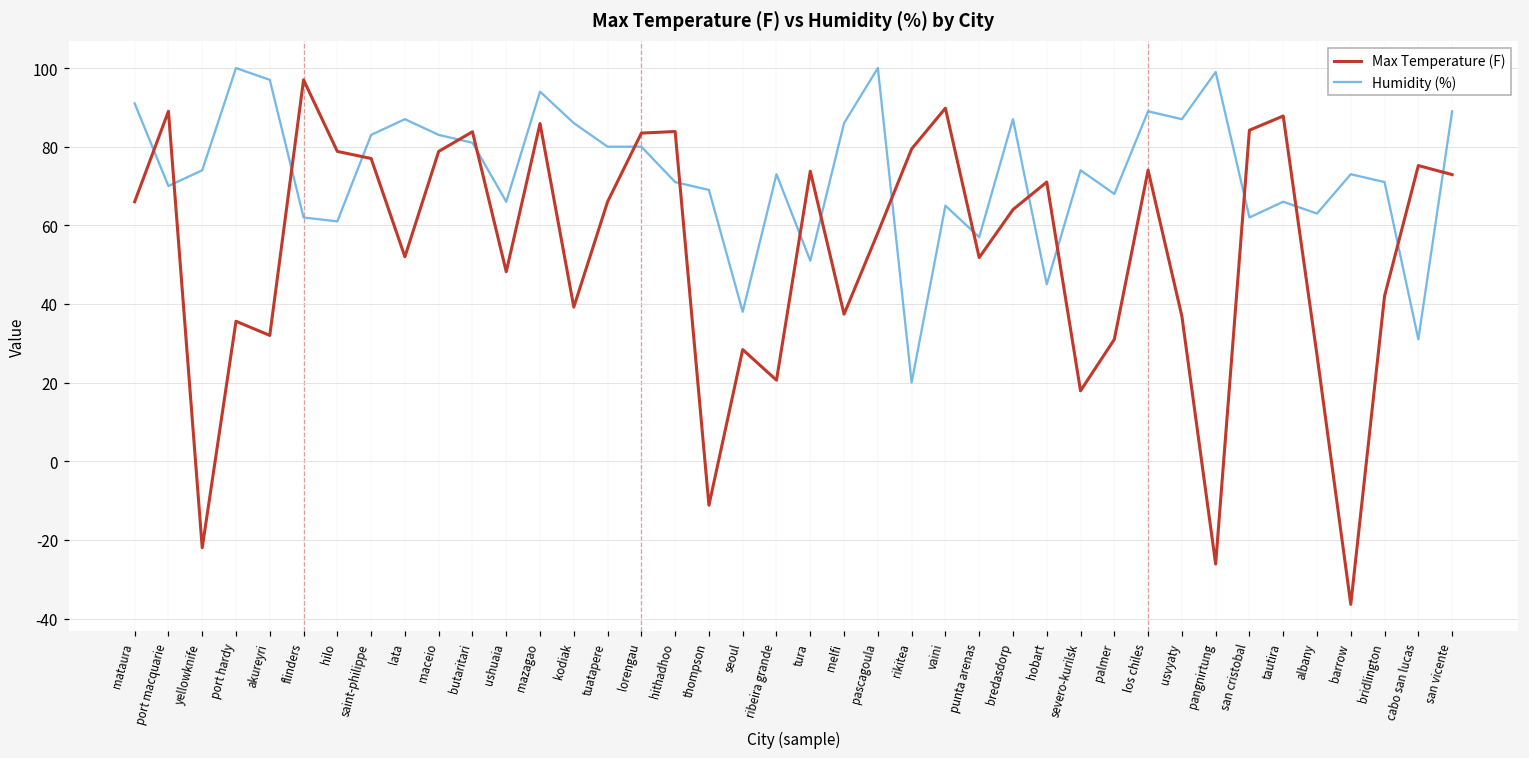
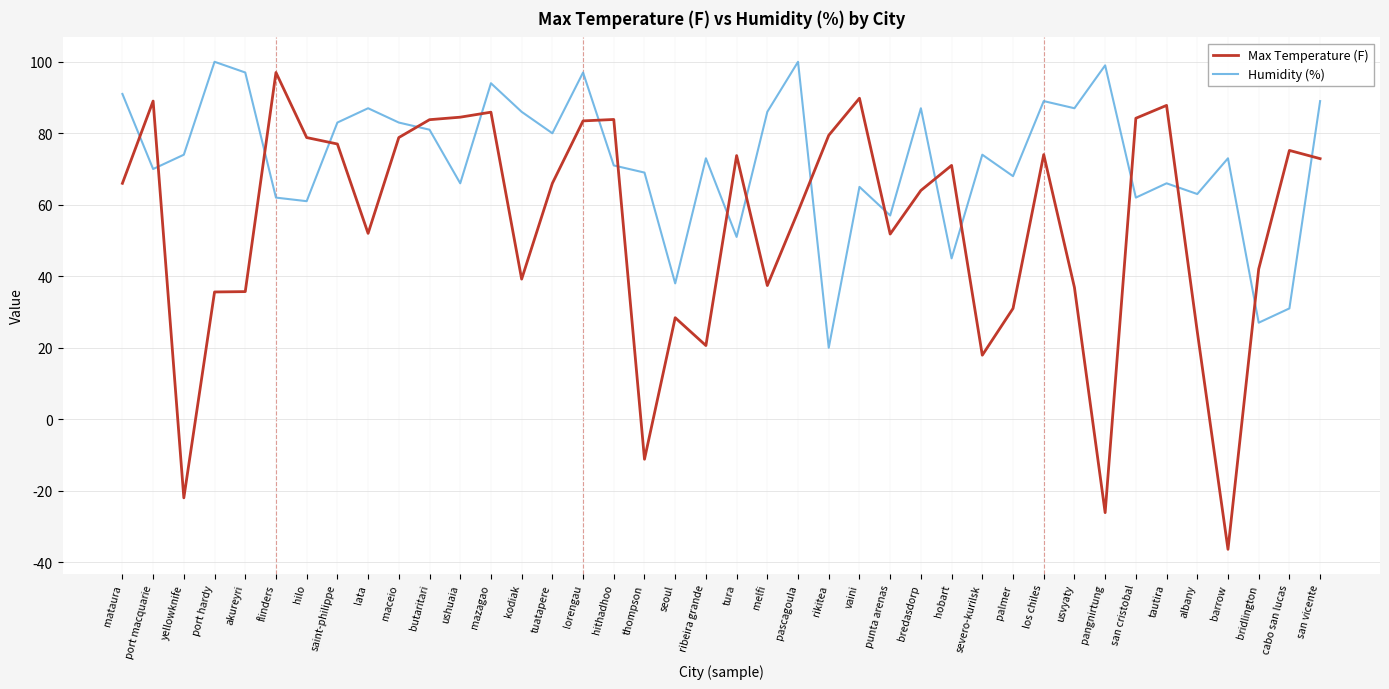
  {
    "Max Temperature (F)": {
      "mataura": 66,
      "port macquarie": 89,
      "yellowknife": -22,
      "port hardy": 36,
-     "akureyri": 32,
+     "akureyri": 36,
      "flinders": 97,
      "hilo": 79,
      "saint-philippe": 77,
      "lata": 52,
      "maceio": 79,
      "butaritari": 84,
-     "ushuaia": 48,
+     "ushuaia": 85,
      "mazagao": 86,
      "kodiak": 39,
      "tuatapere": 66,
      "lorengau": 83,
      "hithadhoo": 84,
      "thompson": -11,
      "seoul": 28,
      "ribeira grande": 21,
      "tura": 74,
      "melfi": 37,
      "pascagoula": 58,
      "rikitea": 79,
      "vaini": 90,
      "punta arenas": 52,
      "bredasdorp": 64,
      "hobart": 71,
      "severo-kurilsk": 18,
      "palmer": 31,
      "los chiles": 74,
      "usvyaty": 37,
      "pangnirtung": -26,
      "san cristobal": 84,
      "tautira": 88,
-     "albany": 27,
+     "albany": 25,
      "barrow": -36,
      "bridlington": 42,
      "cabo san lucas": 75,
      "san vicente": 73
    },
    "Humidity (%)": {
      "mataura": 91,
      "port macquarie": 70,
      "yellowknife": 74,
      "port hardy": 100,
      "akureyri": 97,
      "flinders": 62,
      "hilo": 61,
      "saint-philippe": 83,
      "lata": 87,
      "maceio": 83,
      "butaritari": 81,
      "ushuaia": 66,
      "mazagao": 94,
      "kodiak": 86,
      "tuatapere": 80,
-     "lorengau": 80,
+     "lorengau": 97,
      "hithadhoo": 71,
      "thompson": 69,
      "seoul": 38,
      "ribeira grande": 73,
      "tura": 51,
      "melfi": 86,
      "pascagoula": 100,
      "rikitea": 20,
      "vaini": 65,
      "punta arenas": 57,
      "bredasdorp": 87,
      "hobart": 45,
      "severo-kurilsk": 74,
      "palmer": 68,
      "los chiles": 89,
      "usvyaty": 87,
      "pangnirtung": 99,
      "san cristobal": 62,
      "tautira": 66,
      "albany": 63,
      "barrow": 73,
-     "bridlington": 71,
+     "bridlington": 27,
      "cabo san lucas": 31,
      "san vicente": 89
    }
  }
